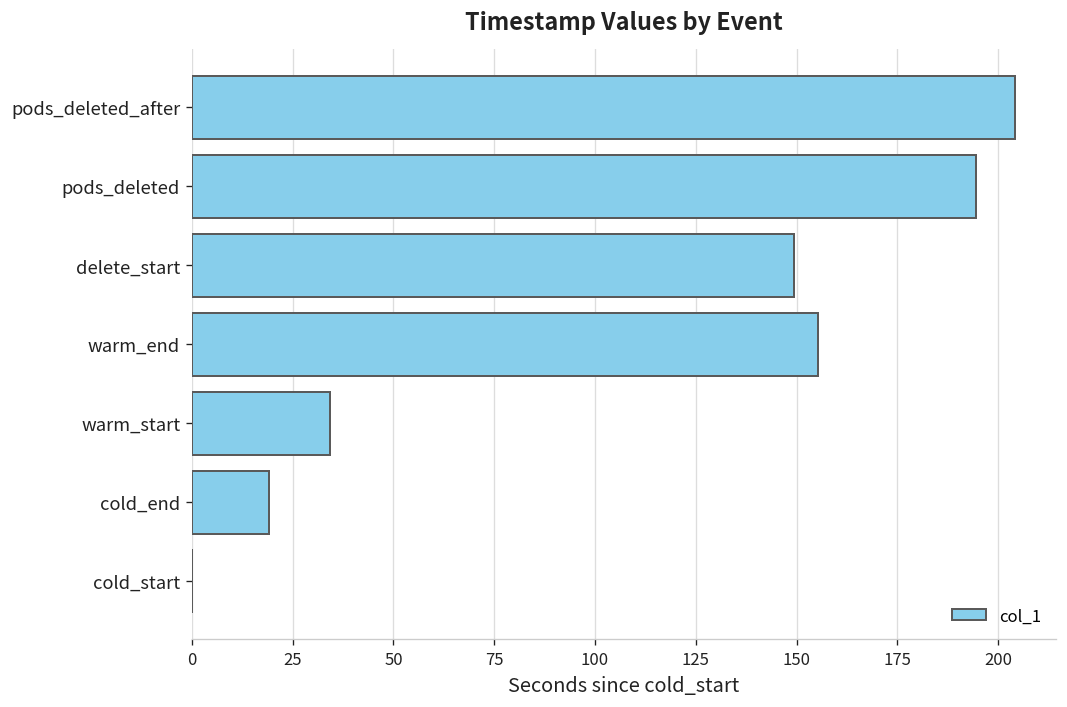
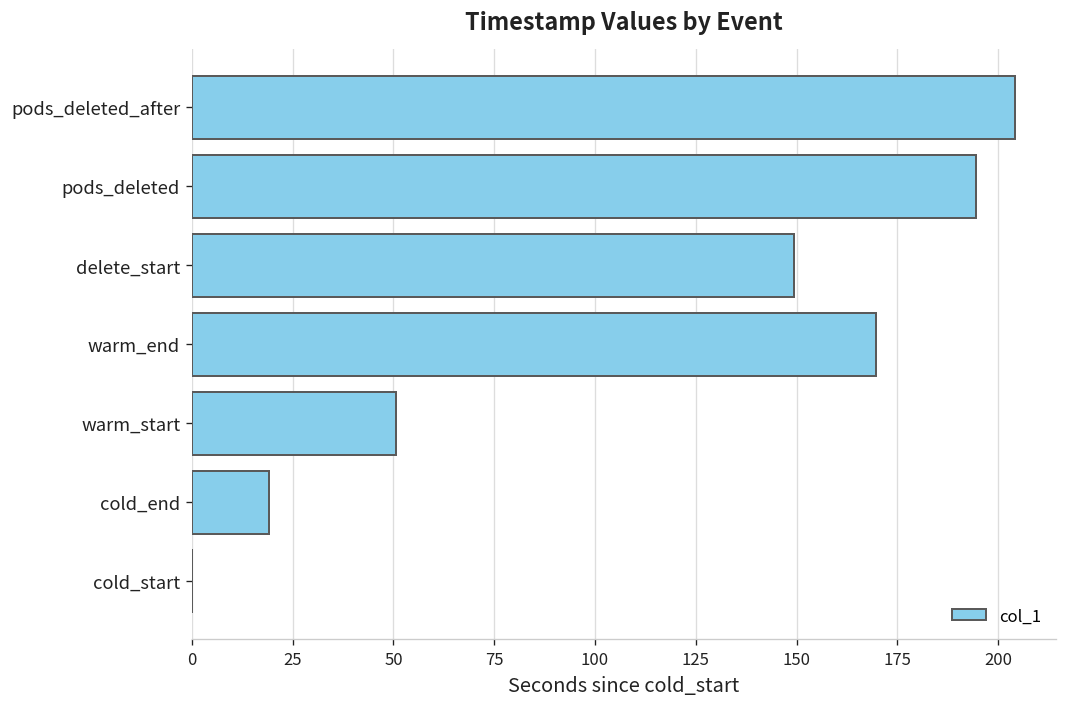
  {
    "pods_deleted_after": 204,
    "pods_deleted": 194,
    "delete_start": 149,
-   "warm_end": 155,
-   "warm_start": 34,
+   "warm_end": 170,
+   "warm_start": 51,
    "cold_end": 19,
    "cold_start": 0
  }
